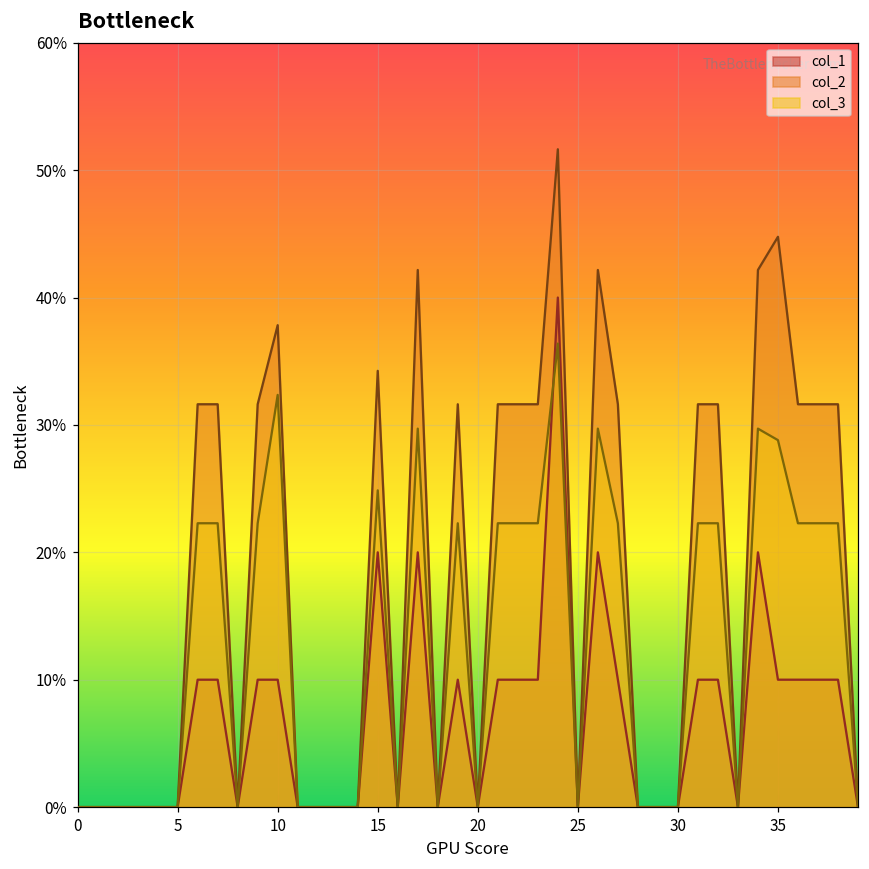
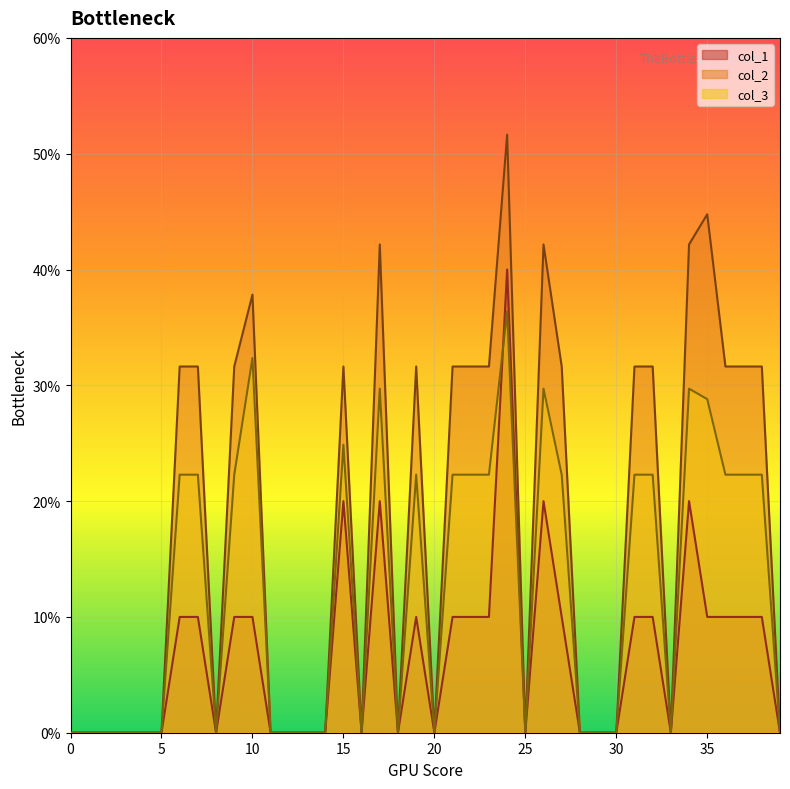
  {
    "col_1": {
      "10": "10.0%",
      "15": "20.0%",
      "35": "10.0%"
    },
    "col_2": {
      "10": "37.8%",
-     "15": "34.2%",
+     "15": "31.6%",
      "35": "44.8%"
    },
    "col_3": {
      "10": "32.4%",
      "15": "24.9%",
      "35": "28.8%"
    }
  }
